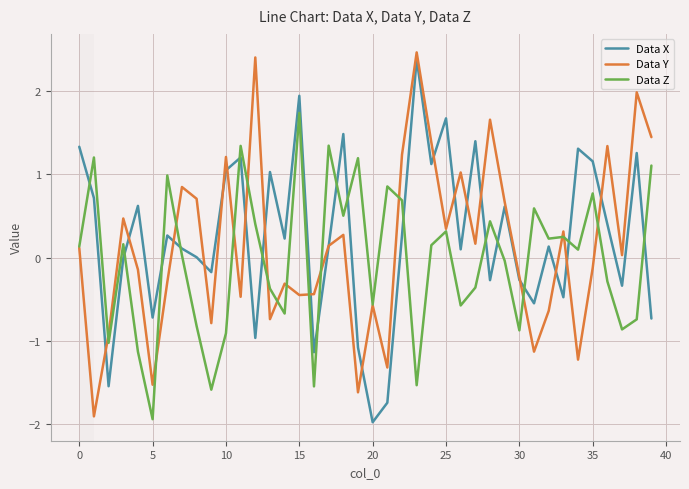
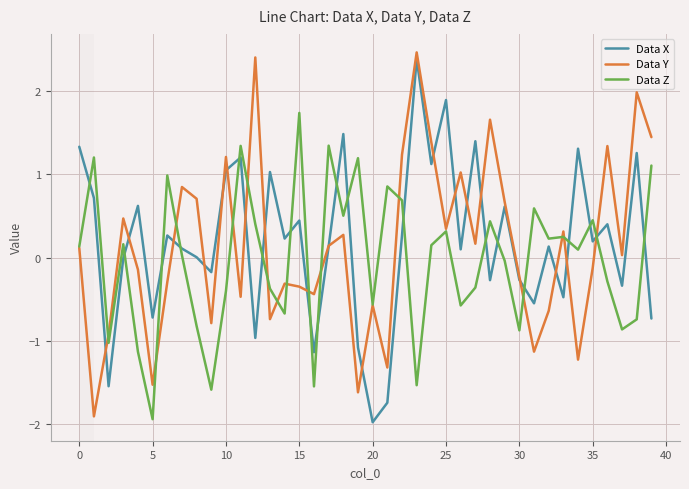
  {
    "Data X": {
      "0": 1.3,
      "5": -0.7,
      "10": 1.0,
-     "15": 1.9,
+     "15": 0.4,
      "20": -2.0,
-     "25": 1.7,
+     "25": 1.9,
      "30": -0.3,
-     "35": 1.2
+     "35": 0.2
    },
    "Data Y": {
      "5": -1.5,
      "10": 1.2,
-     "15": -0.4,
+     "15": -0.3,
      "25": 0.3,
      "30": -0.2,
      "35": -0.1
    },
    "Data Z": {
      "5": -1.9,
-     "10": -0.9,
+     "10": -0.4,
      "15": 1.7,
      "25": 0.3,
      "30": -0.9,
-     "35": 0.8
+     "35": 0.4
    }
  }
